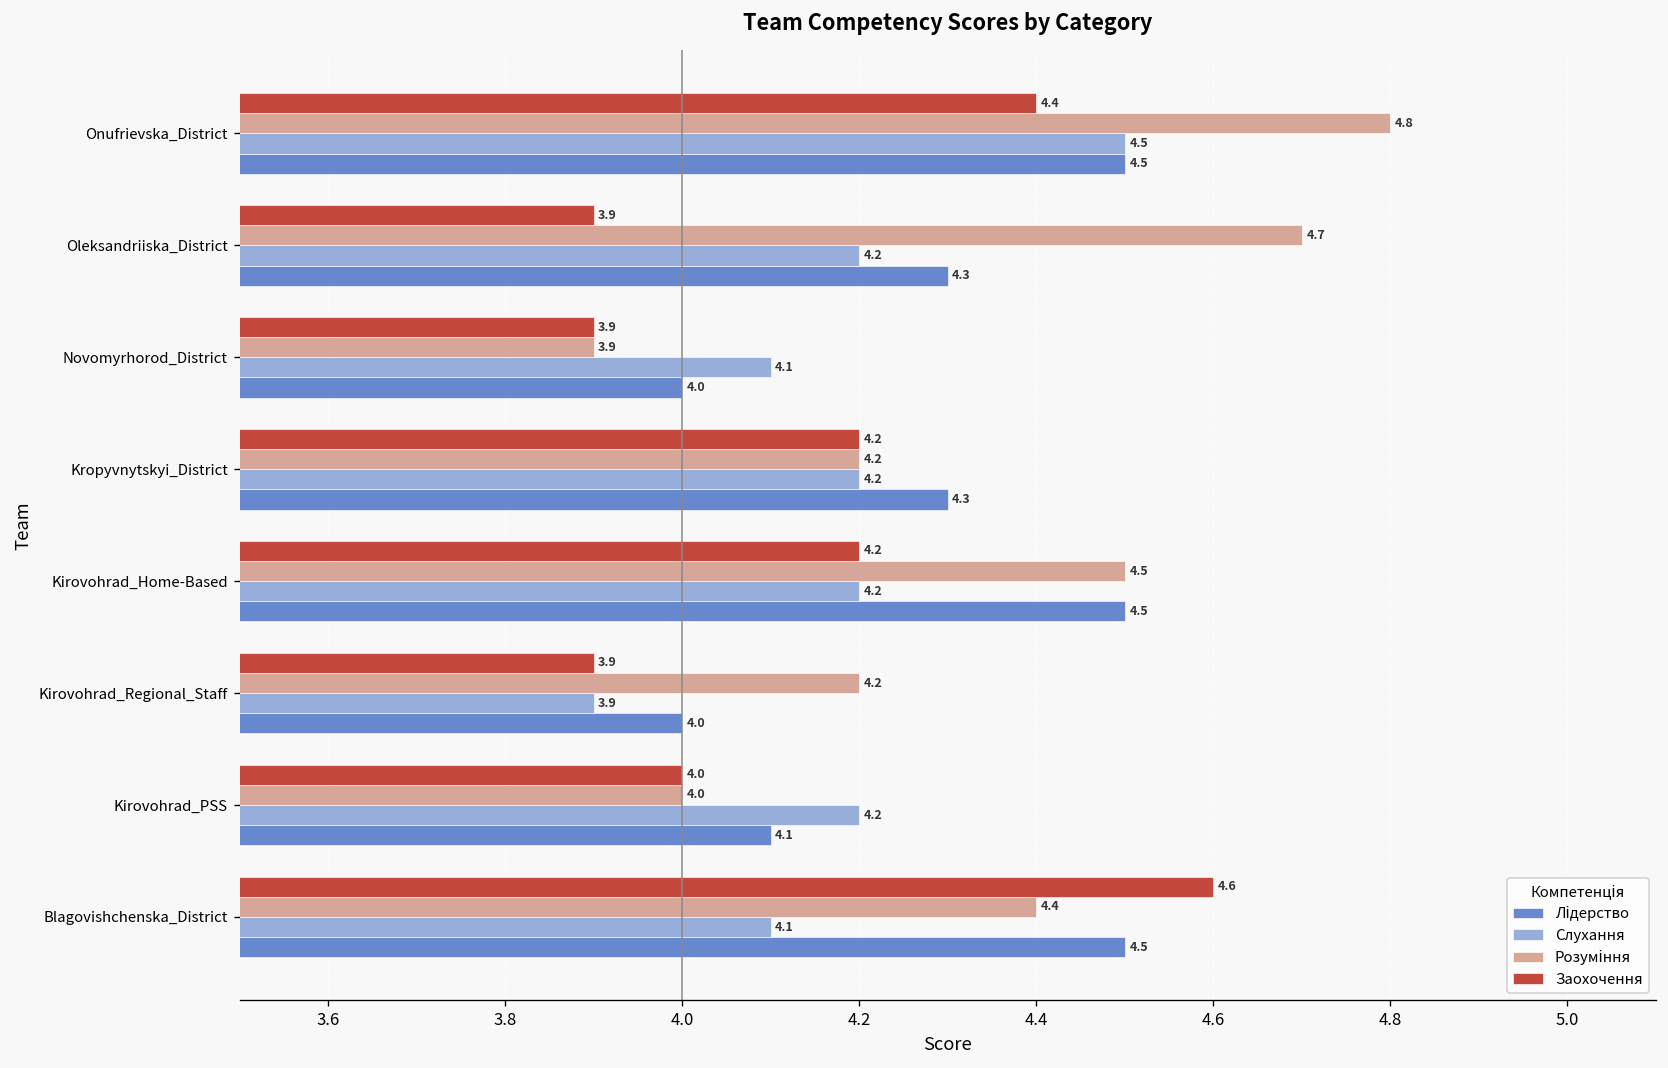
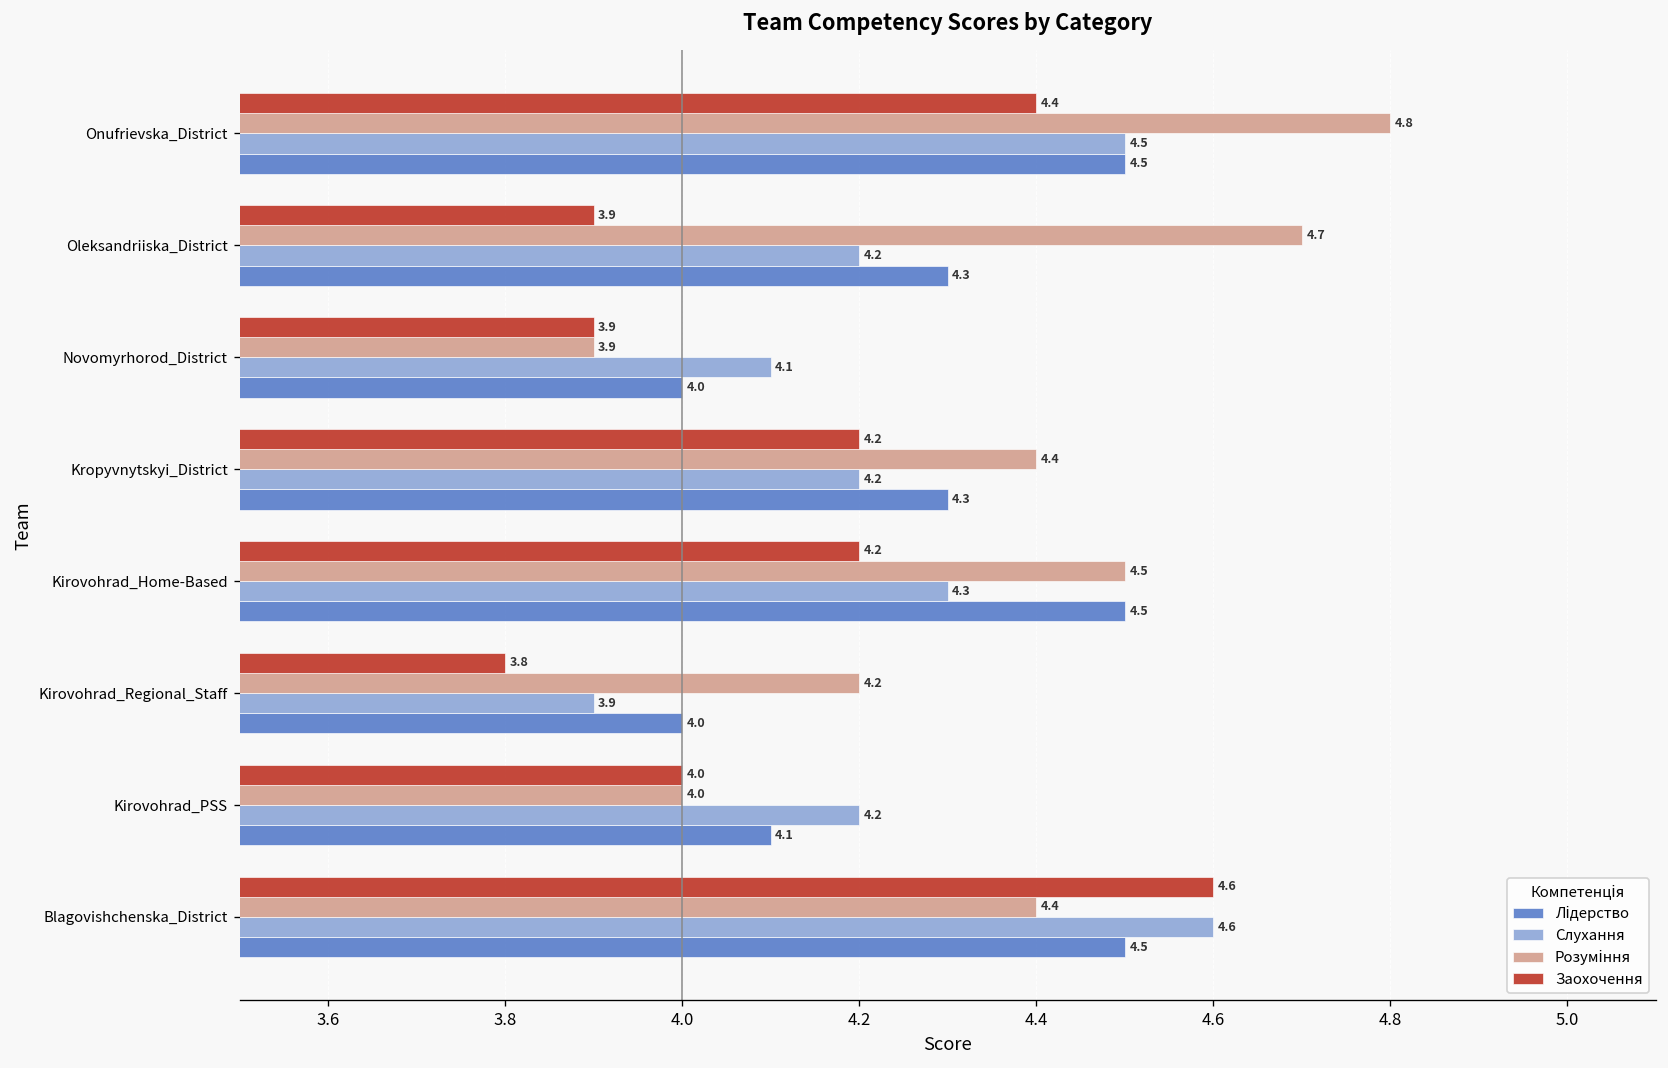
  {
    "Лідерство": {
      "Onufrievska_District": 4.5,
      "Oleksandriiska_District": 4.3,
      "Novomyrhorod_District": 4.0,
      "Kropyvnytskyi_District": 4.3,
      "Kirovohrad_Home-Based": 4.5,
      "Kirovohrad_Regional_Staff": 4.0,
      "Kirovohrad_PSS": 4.1,
      "Blagovishchenska_District": 4.5
    },
    "Слухання": {
      "Onufrievska_District": 4.5,
      "Oleksandriiska_District": 4.2,
      "Novomyrhorod_District": 4.1,
      "Kropyvnytskyi_District": 4.2,
-     "Kirovohrad_Home-Based": 4.2,
+     "Kirovohrad_Home-Based": 4.3,
      "Kirovohrad_Regional_Staff": 3.9,
      "Kirovohrad_PSS": 4.2,
-     "Blagovishchenska_District": 4.1
+     "Blagovishchenska_District": 4.6
    },
    "Розуміння": {
      "Onufrievska_District": 4.8,
      "Oleksandriiska_District": 4.7,
      "Novomyrhorod_District": 3.9,
-     "Kropyvnytskyi_District": 4.2,
+     "Kropyvnytskyi_District": 4.4,
      "Kirovohrad_Home-Based": 4.5,
      "Kirovohrad_Regional_Staff": 4.2,
      "Kirovohrad_PSS": 4.0,
      "Blagovishchenska_District": 4.4
    },
    "Заохочення": {
      "Onufrievska_District": 4.4,
      "Oleksandriiska_District": 3.9,
      "Novomyrhorod_District": 3.9,
      "Kropyvnytskyi_District": 4.2,
      "Kirovohrad_Home-Based": 4.2,
-     "Kirovohrad_Regional_Staff": 3.9,
+     "Kirovohrad_Regional_Staff": 3.8,
      "Kirovohrad_PSS": 4.0,
      "Blagovishchenska_District": 4.6
    }
  }
